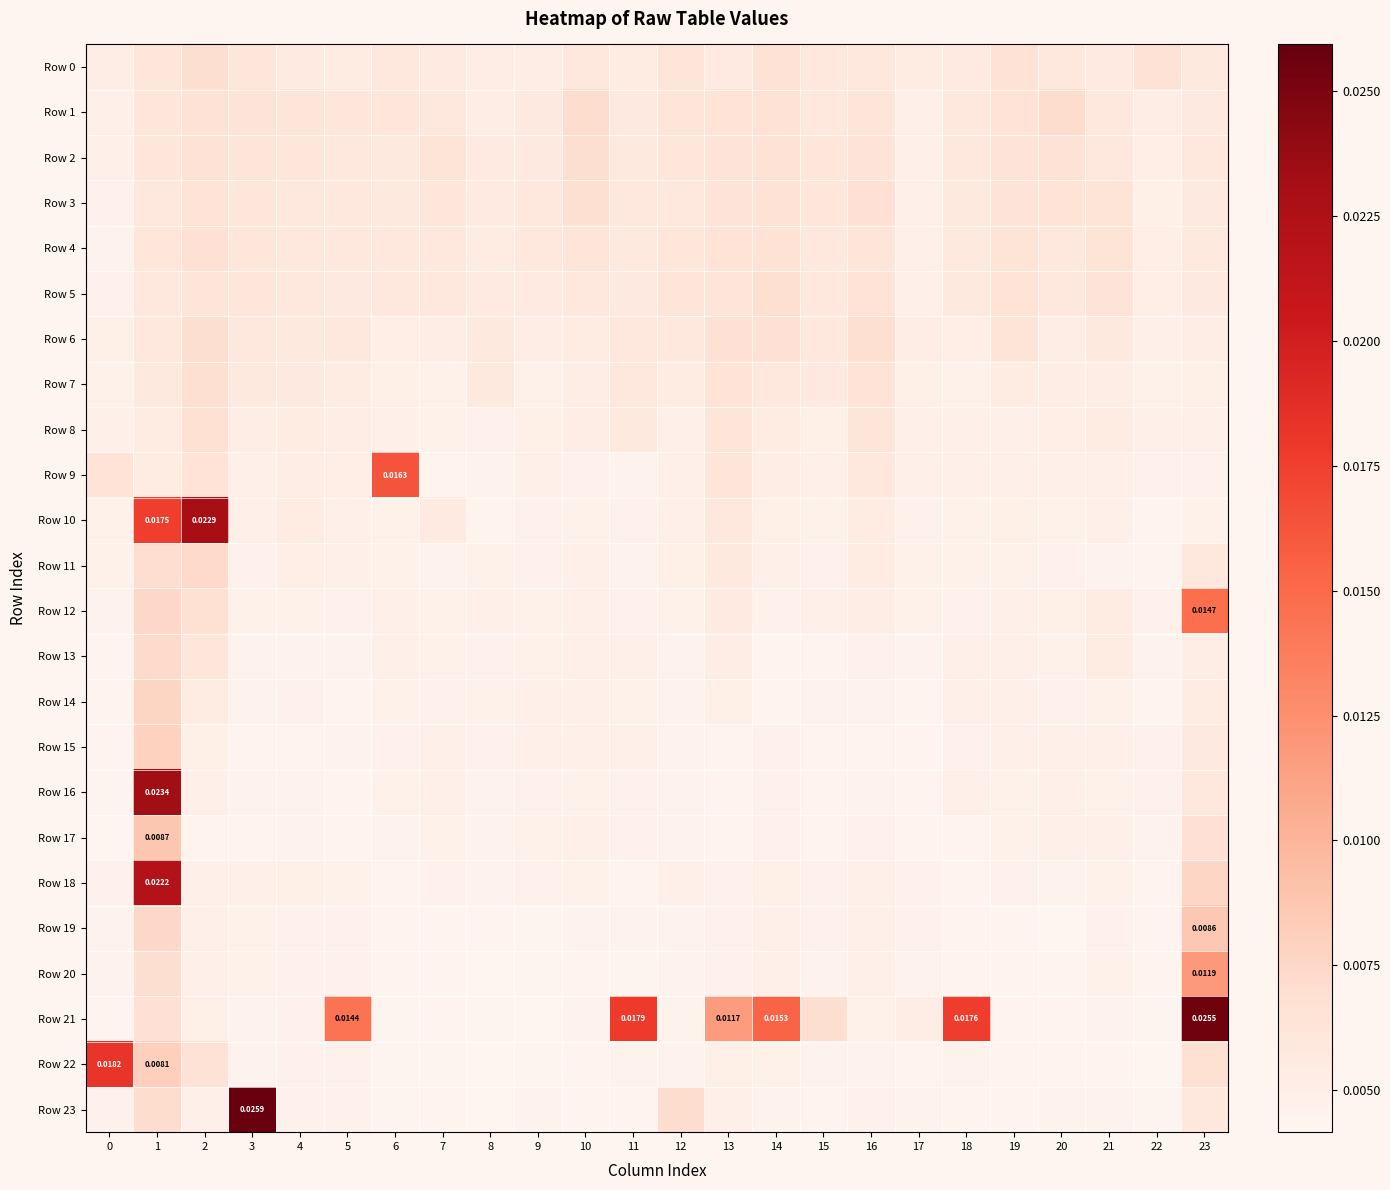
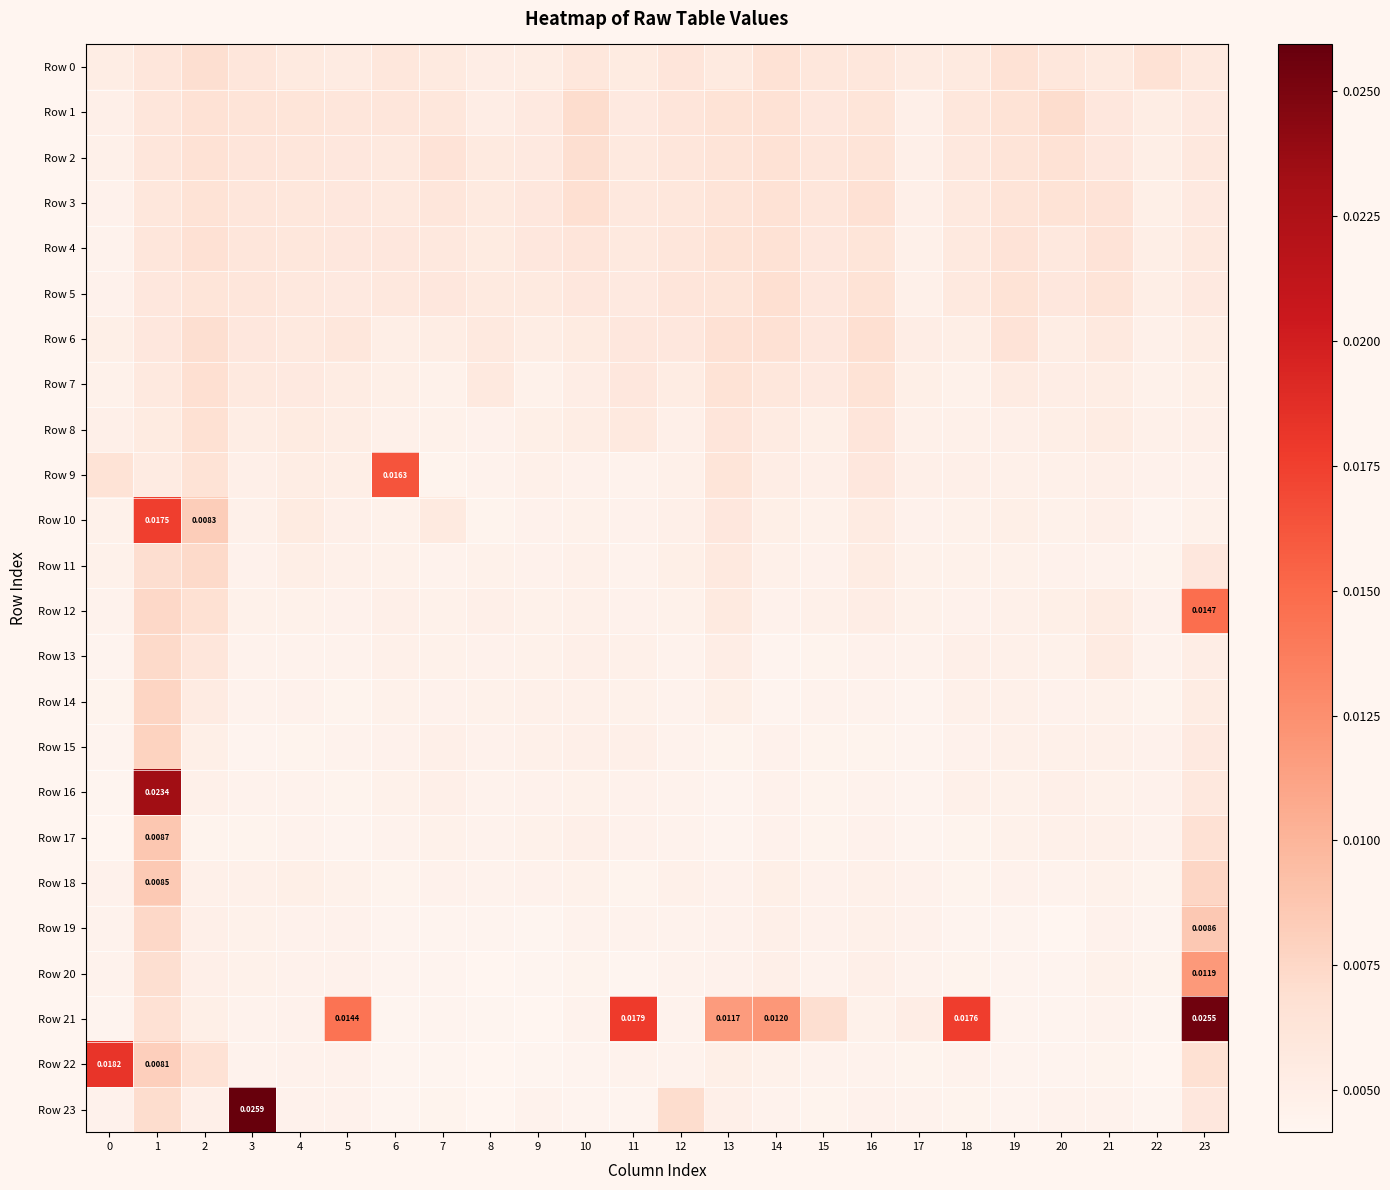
  {
    "Row 9": {
      "6": 0.0163
    },
    "Row 10": {
      "1": 0.0175,
-     "2": 0.0229
+     "2": 0.0083
    },
    "Row 12": {
      "23": 0.0147
    },
    "Row 16": {
      "1": 0.0234
    },
    "Row 17": {
      "1": 0.0087
    },
    "Row 18": {
-     "1": 0.0222
+     "1": 0.0085
    },
    "Row 19": {
      "23": 0.0086
    },
    "Row 20": {
      "23": 0.0119
    },
    "Row 21": {
      "5": 0.0144,
      "11": 0.0179,
      "13": 0.0117,
-     "14": 0.0153,
+     "14": 0.0120,
      "18": 0.0176,
      "23": 0.0255
    },
    "Row 22": {
      "0": 0.0182,
      "1": 0.0081
    },
    "Row 23": {
      "3": 0.0259
    }
  }
